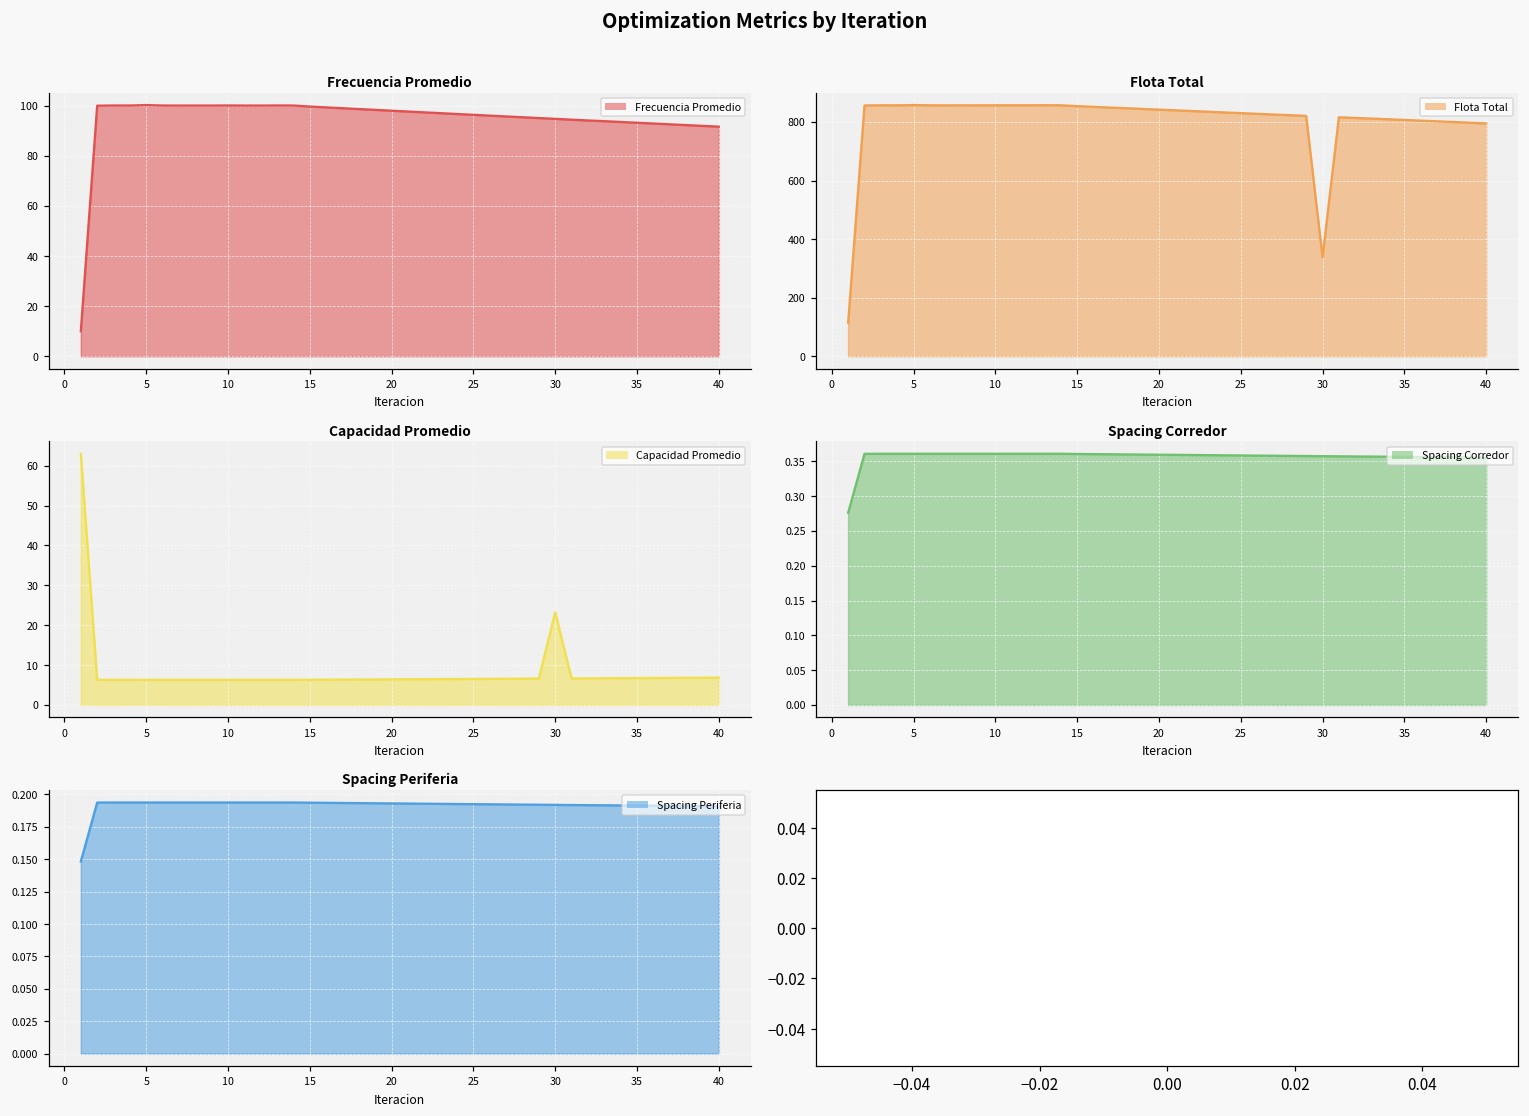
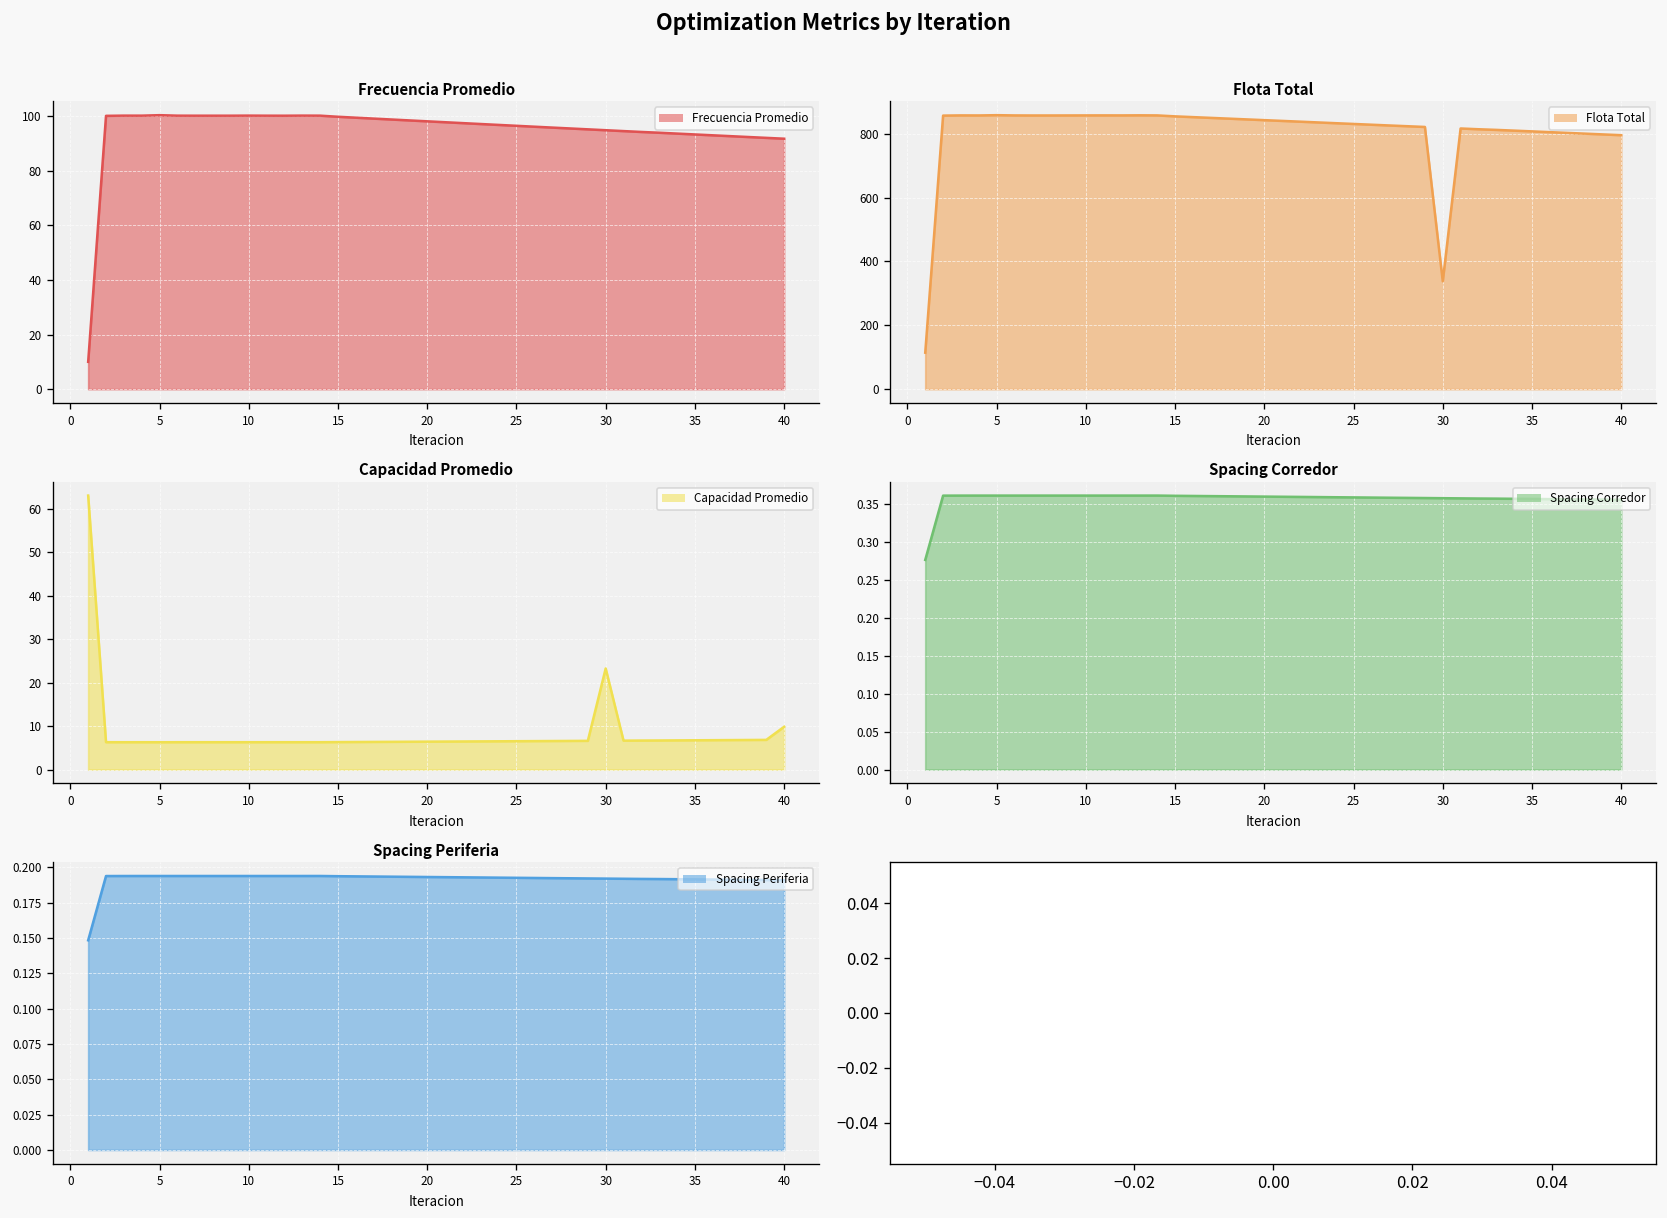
  {
    "Frecuencia Promedio": {
      "5": 100,
      "10": 100,
      "15": 100,
      "20": 98,
      "25": 96,
      "30": 95,
      "35": 93,
      "40": 92
    },
    "Flota Total": {
      "5": 860,
      "10": 860,
      "15": 850,
      "20": 840,
      "25": 830,
      "30": 340,
      "35": 810,
      "40": 800
    },
    "Capacidad Promedio": {
      "5": 6,
      "10": 6,
      "15": 6,
      "20": 6,
      "25": 7,
      "30": 23,
      "35": 7,
-     "40": 7
+     "40": 10
    },
    "Spacing Corredor": {
      "5": 0.36,
      "10": 0.36,
      "15": 0.36,
      "20": 0.36,
      "25": 0.36,
      "30": 0.36
    },
    "Spacing Periferia": {
      "5": 0.194,
      "10": 0.194,
      "15": 0.194,
      "20": 0.193,
      "25": 0.193,
      "30": 0.192
    }
  }
